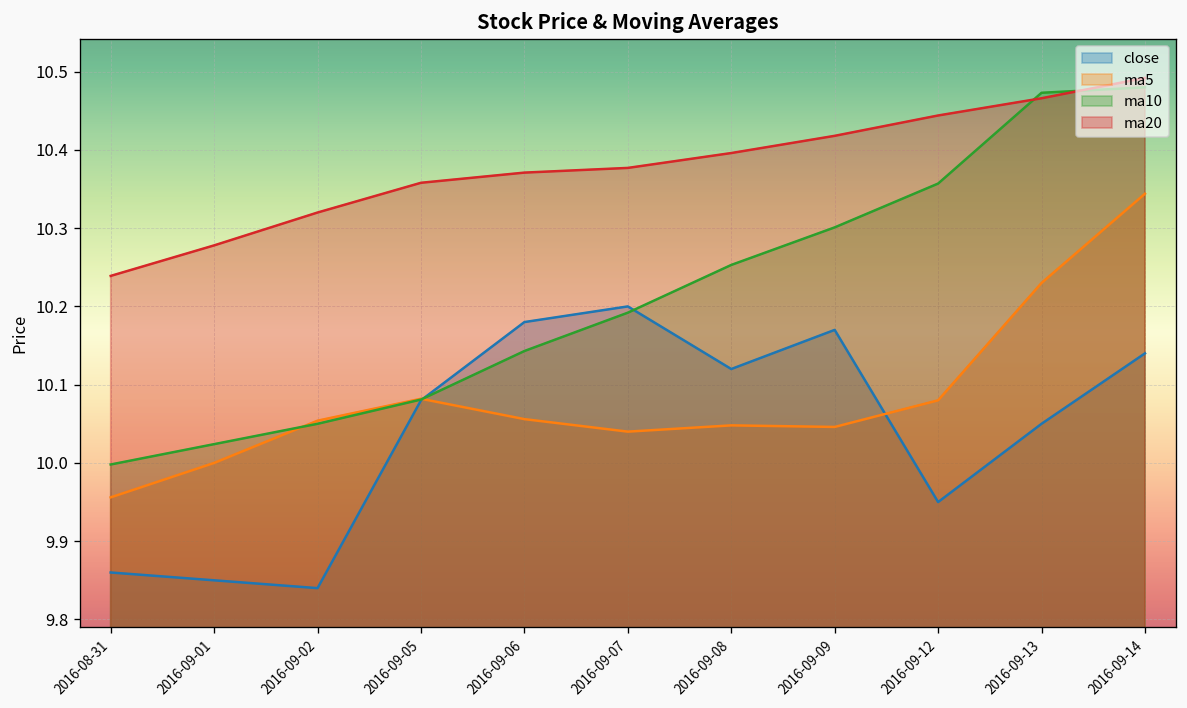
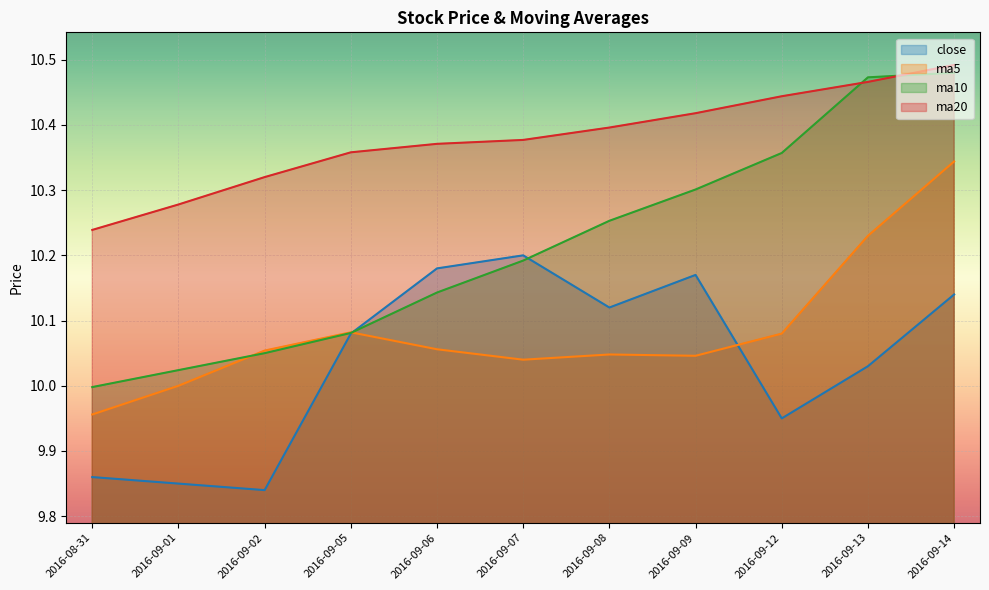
  {
    "close": {
      "2016-08-31": 9.86,
      "2016-09-01": 9.85,
      "2016-09-02": 9.84,
      "2016-09-06": 10.18,
      "2016-09-07": 10.20,
      "2016-09-08": 10.12,
      "2016-09-09": 10.17,
      "2016-09-12": 9.95,
-     "2016-09-13": 10.05,
+     "2016-09-13": 10.03,
      "2016-09-14": 10.14
    },
    "ma10": {
      "2016-08-31": 10.00,
      "2016-09-01": 10.02,
      "2016-09-02": 10.05,
      "2016-09-06": 10.14,
      "2016-09-07": 10.19,
      "2016-09-08": 10.25,
      "2016-09-09": 10.30,
      "2016-09-12": 10.36,
      "2016-09-13": 10.47
    }
  }
